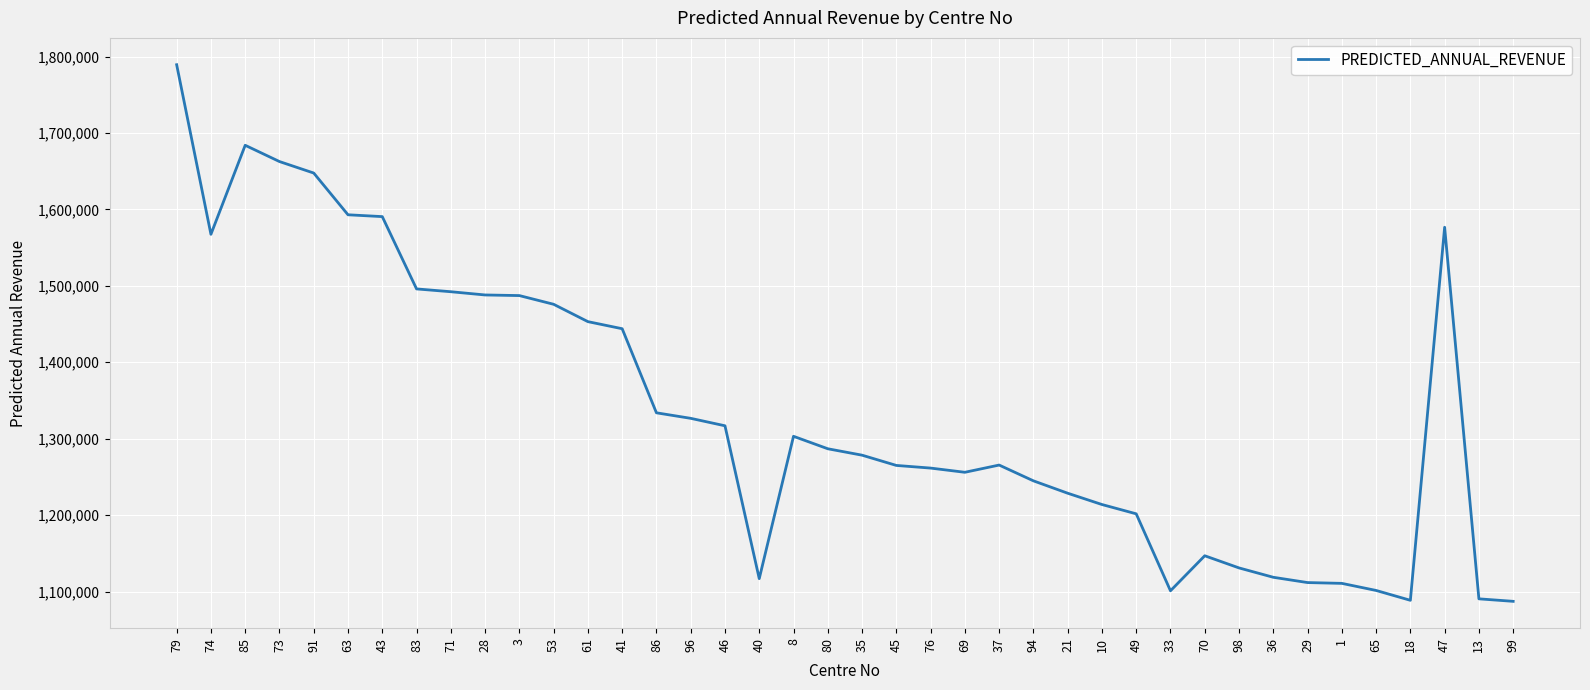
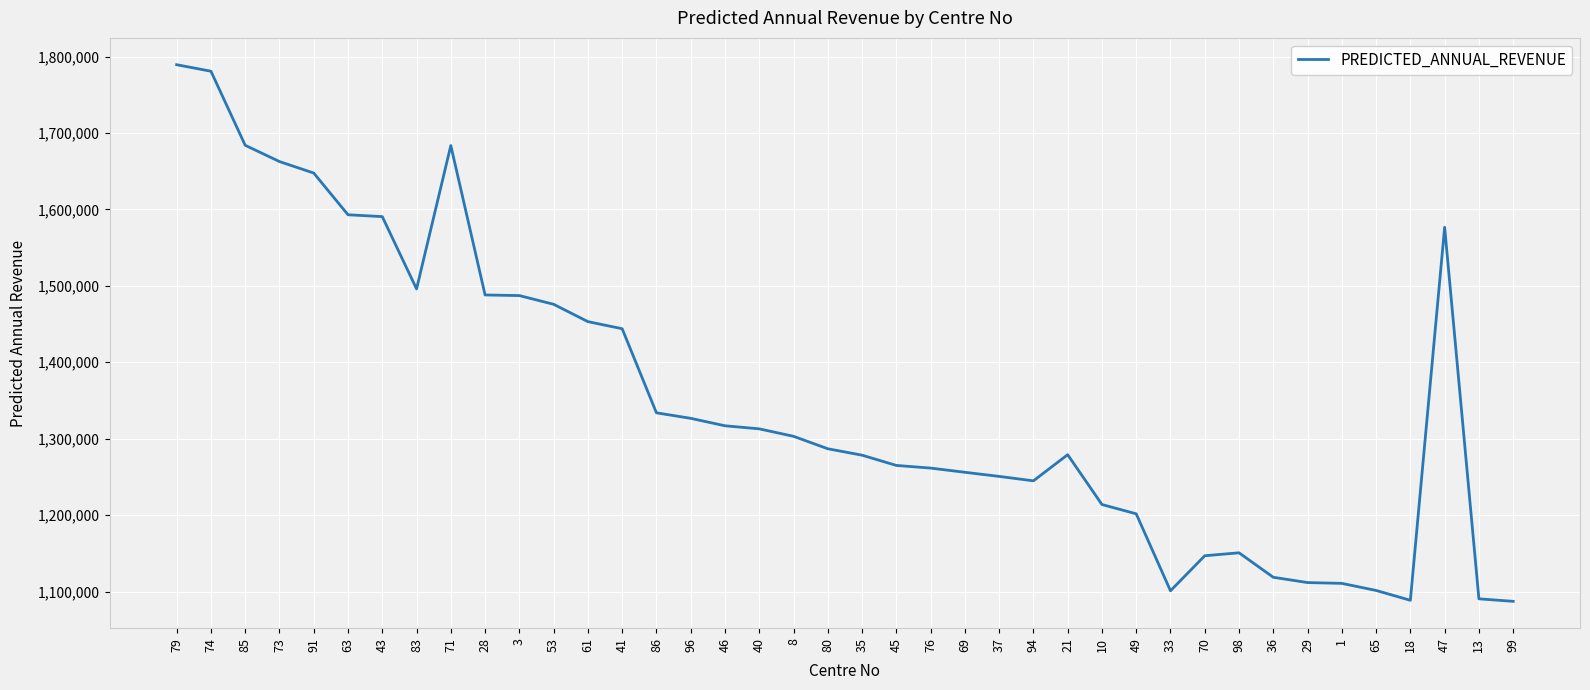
  {
    "79": "1,790,000",
-   "74": "1,570,000",
+   "74": "1,780,000",
    "85": "1,680,000",
    "73": "1,660,000",
    "91": "1,650,000",
    "63": "1,590,000",
    "43": "1,590,000",
    "83": "1,500,000",
-   "71": "1,490,000",
+   "71": "1,680,000",
    "28": "1,490,000",
    "3": "1,490,000",
    "53": "1,480,000",
    "61": "1,450,000",
    "41": "1,440,000",
    "86": "1,330,000",
    "96": "1,330,000",
    "46": "1,320,000",
-   "40": "1,120,000",
+   "40": "1,310,000",
    "8": "1,300,000",
    "80": "1,290,000",
    "35": "1,280,000",
    "45": "1,270,000",
    "76": "1,260,000",
    "69": "1,260,000",
-   "37": "1,270,000",
+   "37": "1,250,000",
    "94": "1,240,000",
-   "21": "1,230,000",
+   "21": "1,280,000",
    "10": "1,210,000",
    "49": "1,200,000",
    "33": "1,100,000",
    "70": "1,150,000",
-   "98": "1,130,000",
+   "98": "1,150,000",
    "36": "1,120,000",
    "29": "1,110,000",
    "1": "1,110,000",
    "65": "1,100,000",
    "18": "1,090,000",
    "47": "1,580,000",
    "13": "1,090,000",
    "99": "1,090,000"
  }
